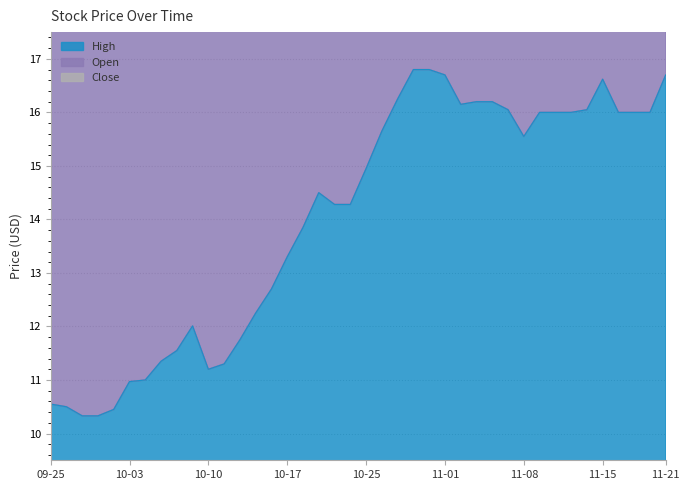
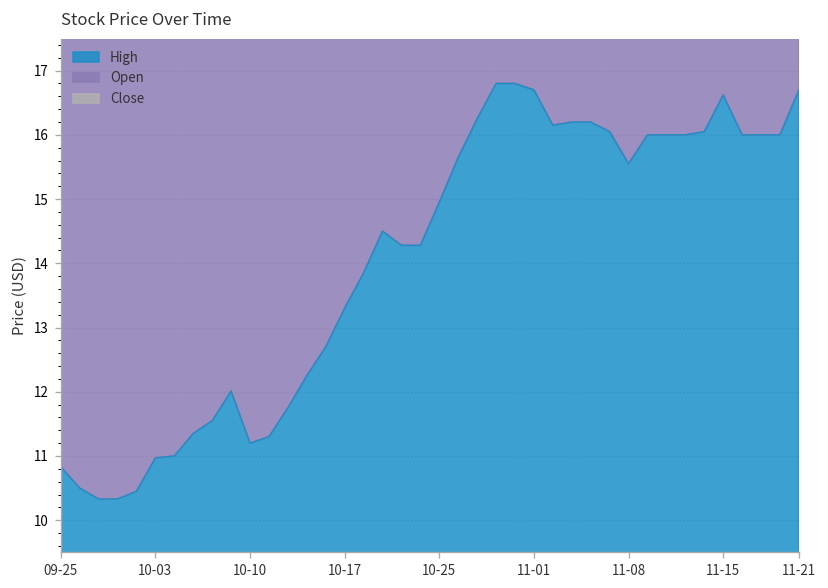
  {
    "High": {
-     "09-25": 10.6,
+     "09-25": 10.8,
      "10-03": 11.0,
      "10-10": 11.2,
      "10-17": 13.3,
      "10-25": 15.0,
      "11-01": 16.7,
      "11-08": 15.6,
      "11-15": 16.6,
      "11-21": 16.7
    }
  }
